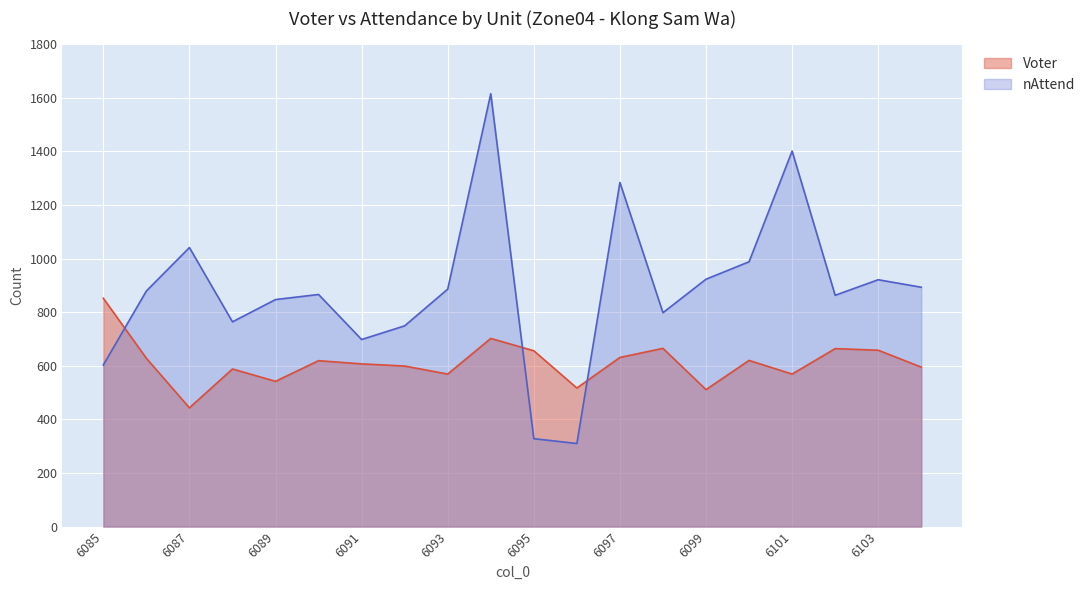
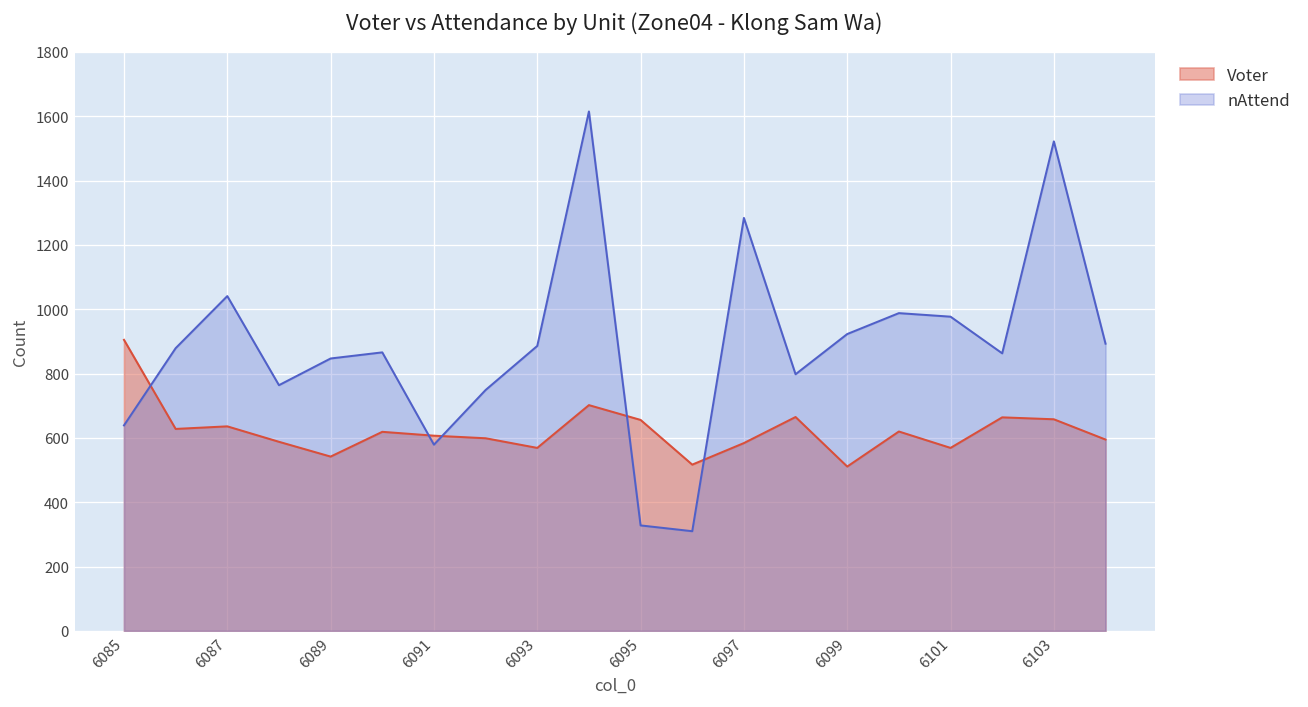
  {
    "Voter": {
-     "6085": 850,
-     "6087": 440,
+     "6085": 910,
+     "6087": 640,
      "6089": 540,
      "6091": 610,
      "6093": 570,
      "6095": 660,
-     "6097": 630,
+     "6097": 580,
      "6099": 510,
      "6101": 570,
      "6103": 660
    },
    "nAttend": {
-     "6085": 600,
+     "6085": 640,
      "6087": 1040,
      "6089": 850,
-     "6091": 700,
+     "6091": 580,
      "6093": 890,
      "6095": 330,
      "6097": 1280,
      "6099": 920,
-     "6101": 1400,
-     "6103": 920
+     "6101": 980,
+     "6103": 1520
    }
  }
